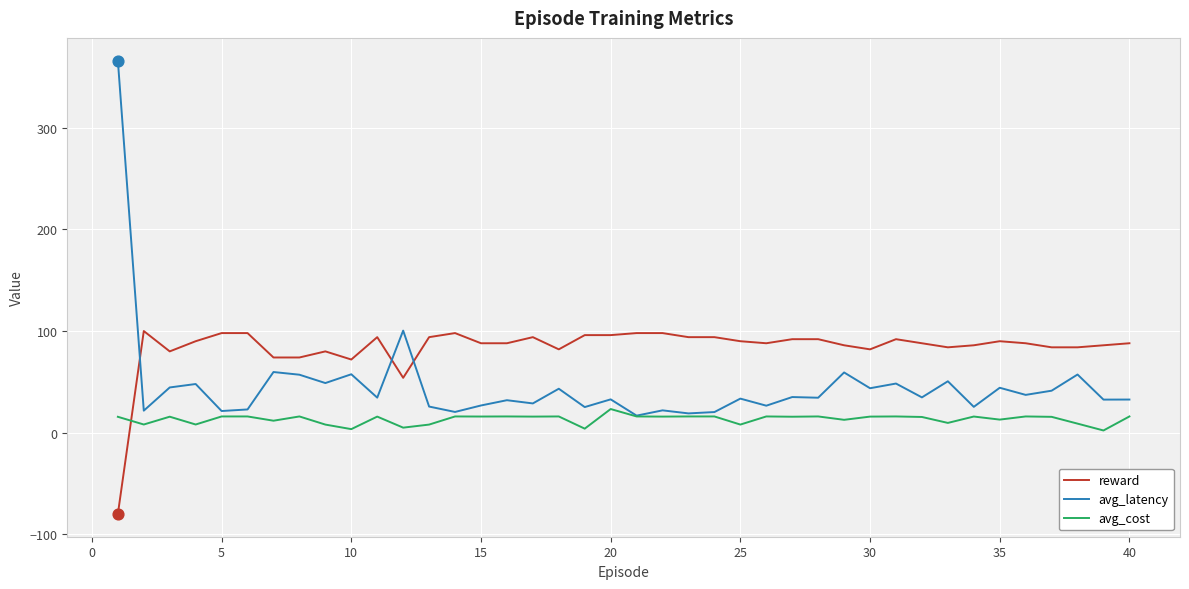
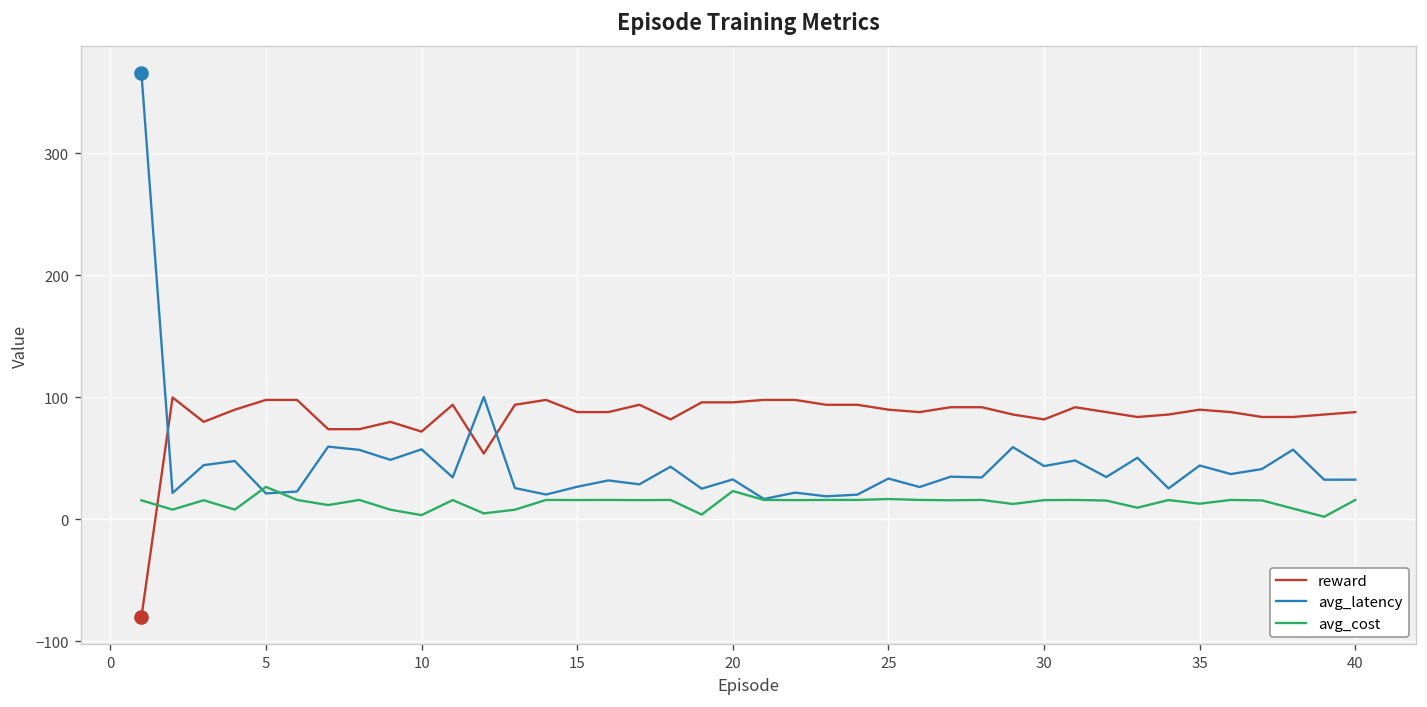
  {
    "avg_cost": {
-     "5": 16,
+     "5": 27,
      "10": 4,
      "15": 16,
      "20": 23,
-     "25": 8,
+     "25": 17,
      "30": 16,
      "35": 13,
      "40": 16
    }
  }
